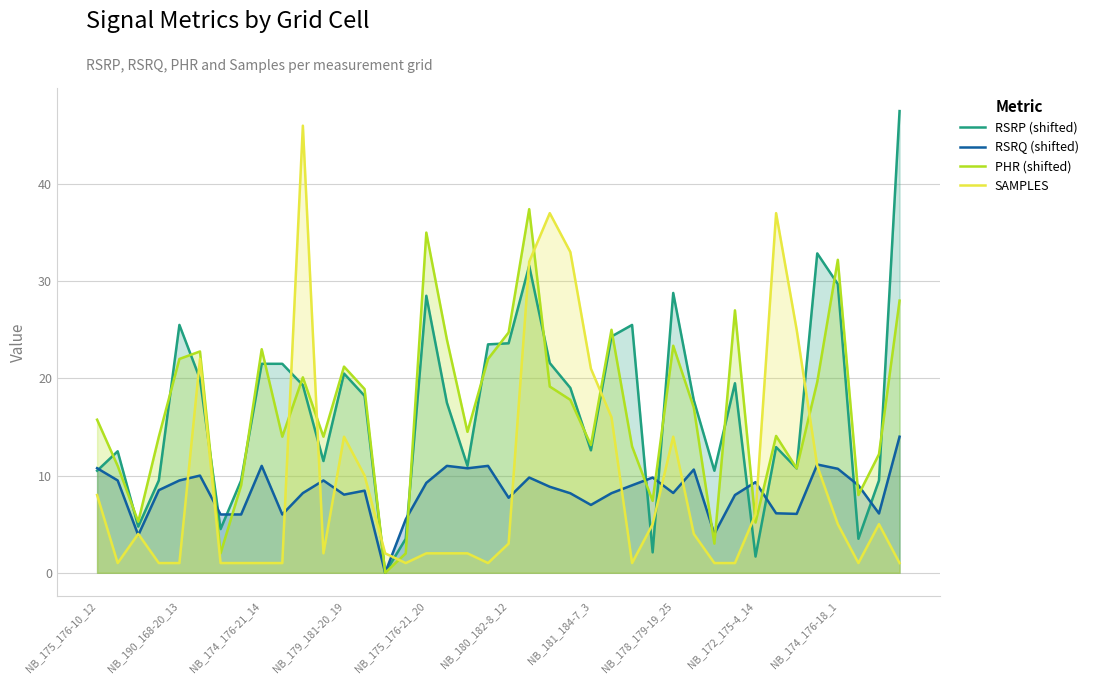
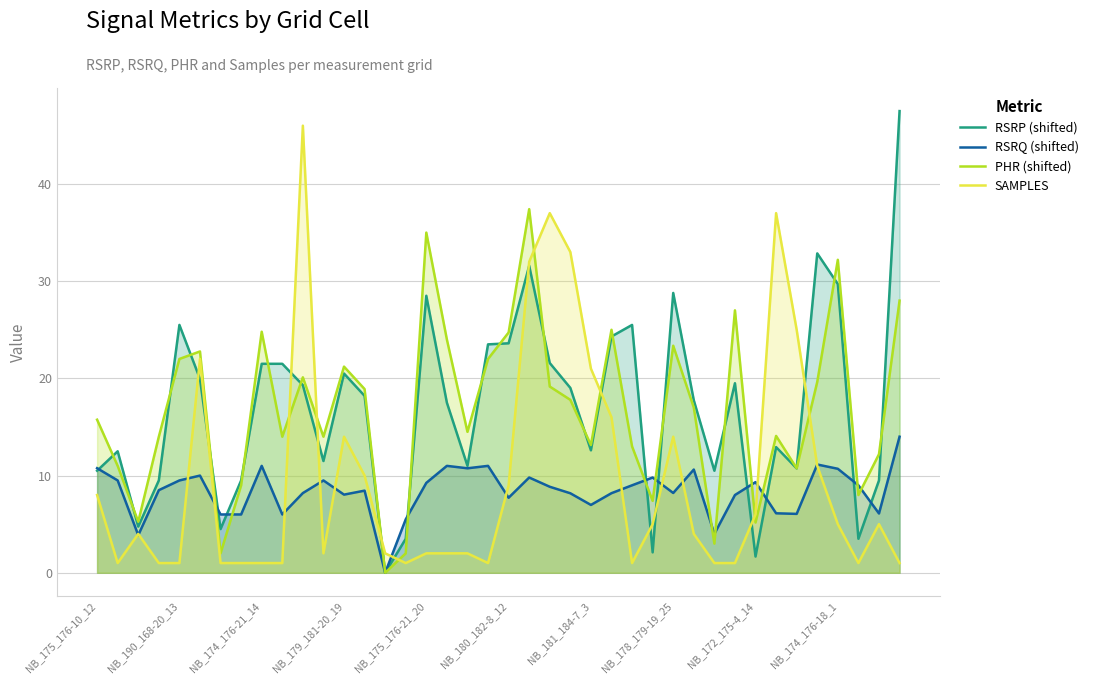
  {
    "RSRP (shifted)": {
      "NB_190_168-20_13": 26,
      "NB_174_176-21_14": 22,
      "NB_179_181-20_19": 21,
      "NB_175_176-21_20": 29,
      "NB_180_182-8_12": 24,
      "NB_181_184-7_3": 13,
      "NB_178_179-19_25": 29,
      "NB_172_175-4_14": 2,
      "NB_174_176-18_1": 30
    },
    "RSRQ (shifted)": {
      "NB_190_168-20_13": 10,
      "NB_174_176-21_14": 11,
      "NB_179_181-20_19": 8,
      "NB_175_176-21_20": 9,
      "NB_180_182-8_12": 8,
      "NB_181_184-7_3": 7,
      "NB_178_179-19_25": 8,
      "NB_172_175-4_14": 9,
      "NB_174_176-18_1": 11
    },
    "PHR (shifted)": {
      "NB_175_176-10_12": 16,
      "NB_190_168-20_13": 22,
-     "NB_174_176-21_14": 23,
+     "NB_174_176-21_14": 25,
      "NB_179_181-20_19": 21,
      "NB_175_176-21_20": 35,
      "NB_180_182-8_12": 25,
      "NB_181_184-7_3": 13,
      "NB_178_179-19_25": 23,
      "NB_172_175-4_14": 5,
      "NB_174_176-18_1": 32
    },
    "SAMPLES": {
      "NB_175_176-10_12": 8,
      "NB_190_168-20_13": 1,
      "NB_174_176-21_14": 1,
      "NB_179_181-20_19": 14,
      "NB_175_176-21_20": 2,
-     "NB_180_182-8_12": 3,
+     "NB_180_182-8_12": 9,
      "NB_181_184-7_3": 21,
      "NB_178_179-19_25": 14,
      "NB_172_175-4_14": 6,
      "NB_174_176-18_1": 5
    }
  }
